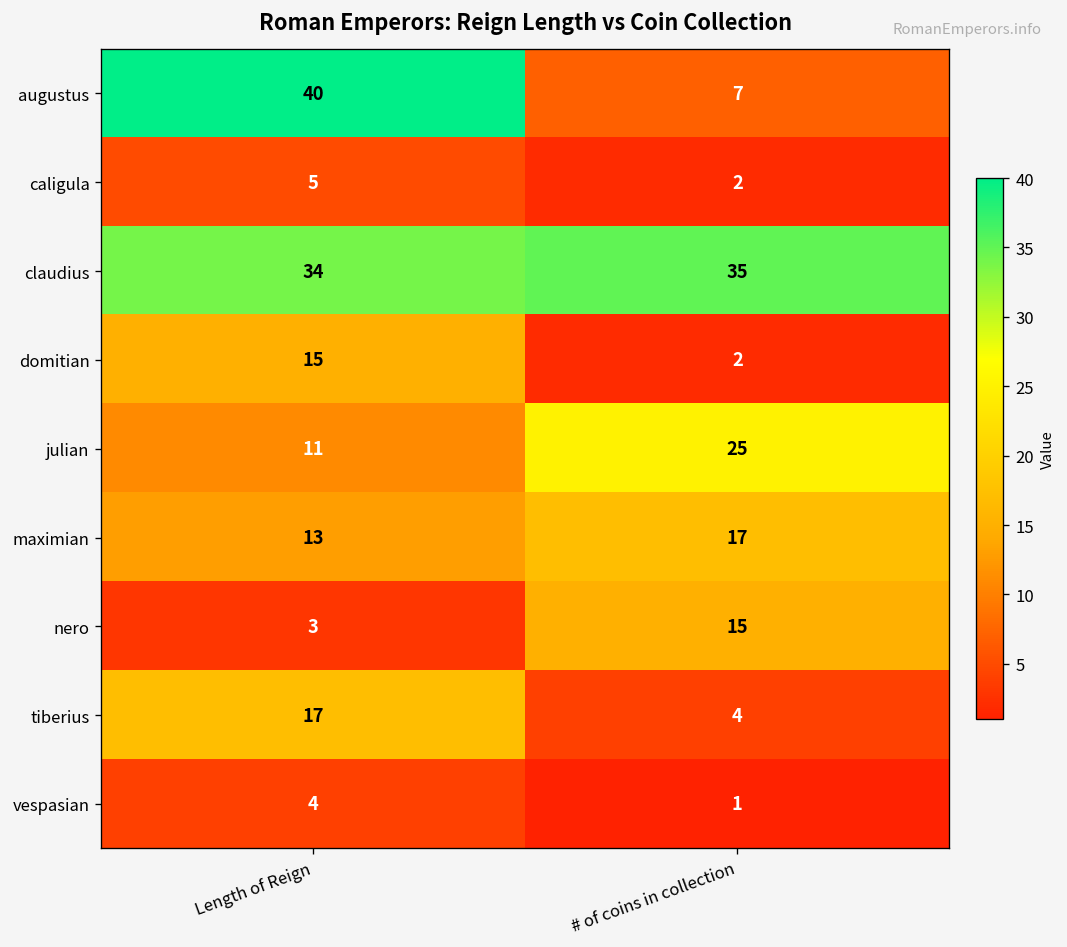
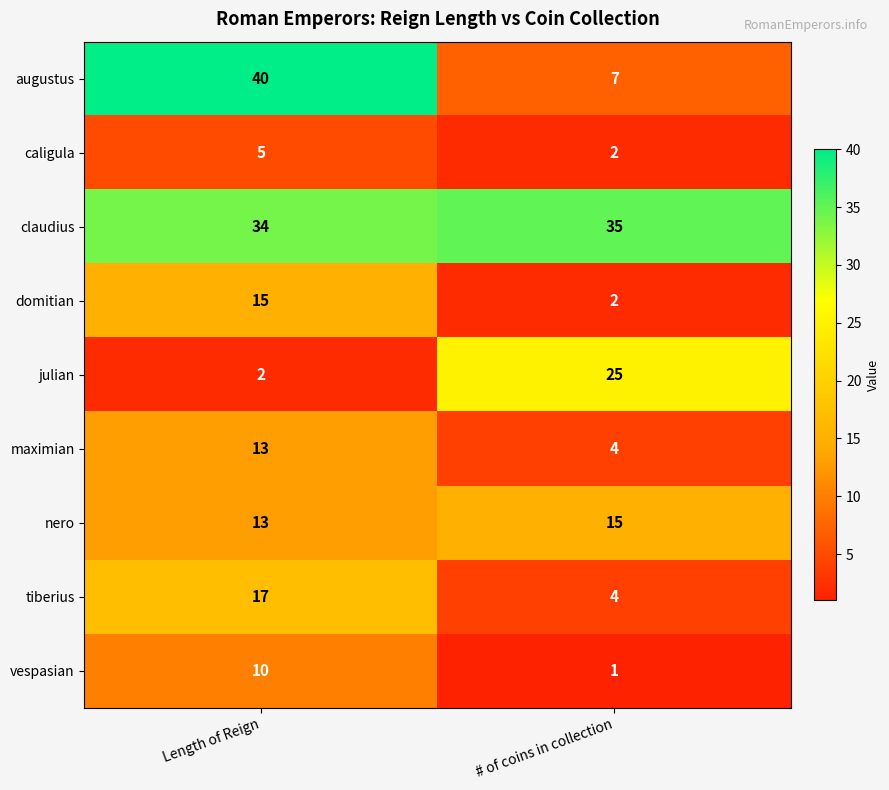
  {
    "augustus": {
      "Length of Reign": 40,
      "# of coins in collection": 7
    },
    "caligula": {
      "Length of Reign": 5,
      "# of coins in collection": 2
    },
    "claudius": {
      "Length of Reign": 34,
      "# of coins in collection": 35
    },
    "domitian": {
      "Length of Reign": 15,
      "# of coins in collection": 2
    },
    "julian": {
-     "Length of Reign": 11,
+     "Length of Reign": 2,
      "# of coins in collection": 25
    },
    "maximian": {
      "Length of Reign": 13,
-     "# of coins in collection": 17
+     "# of coins in collection": 4
    },
    "nero": {
-     "Length of Reign": 3,
+     "Length of Reign": 13,
      "# of coins in collection": 15
    },
    "tiberius": {
      "Length of Reign": 17,
      "# of coins in collection": 4
    },
    "vespasian": {
-     "Length of Reign": 4,
+     "Length of Reign": 10,
      "# of coins in collection": 1
    }
  }
